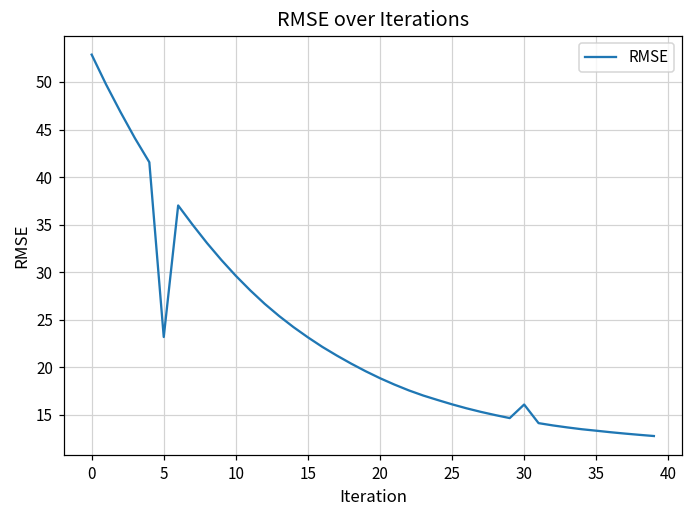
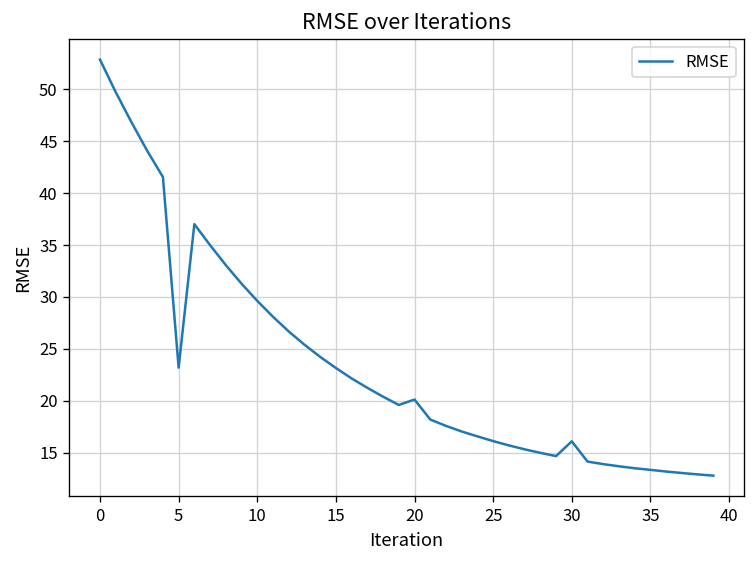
  {
    "0": 53,
    "5": 23,
    "10": 30,
    "15": 23,
-   "20": 19,
+   "20": 20,
    "25": 16,
    "30": 16,
    "35": 13
  }
